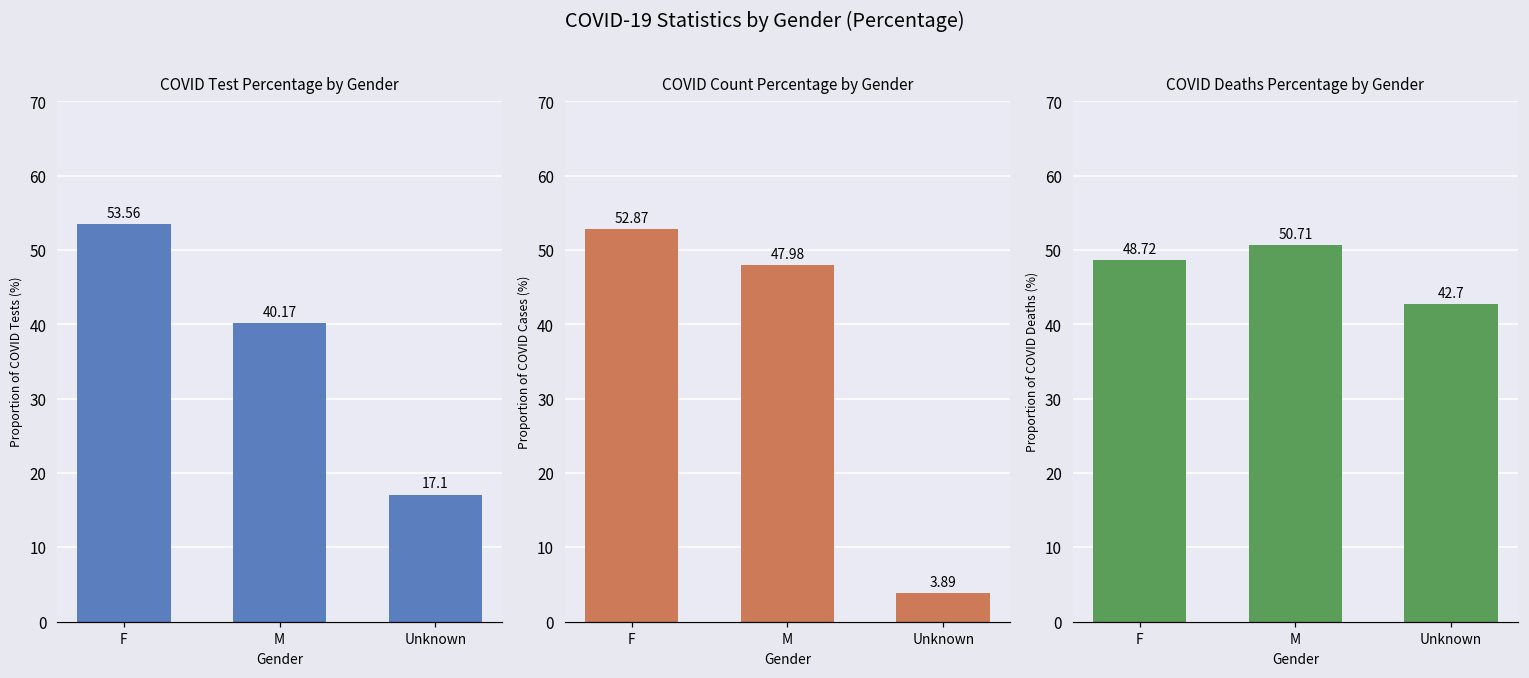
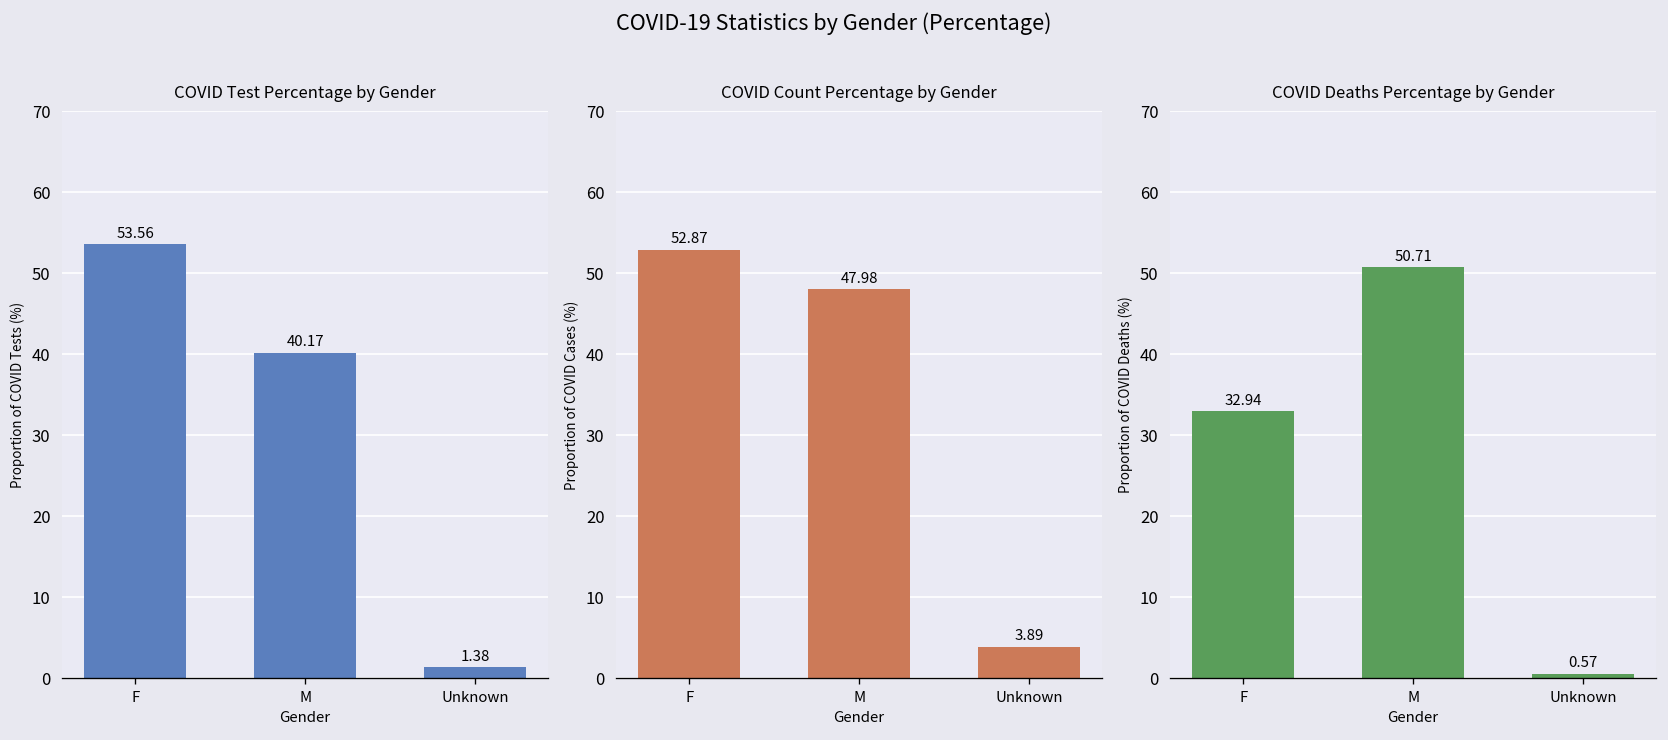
  {
    "COVID Test Percentage by Gender": {
      "F": 53.56,
      "M": 40.17,
-     "Unknown": 17.1
+     "Unknown": 1.38
    },
    "COVID Count Percentage by Gender": {
      "F": 52.87,
      "M": 47.98,
      "Unknown": 3.89
    },
    "COVID Deaths Percentage by Gender": {
-     "F": 48.72,
+     "F": 32.94,
      "M": 50.71,
-     "Unknown": 42.7
+     "Unknown": 0.57
    }
  }
